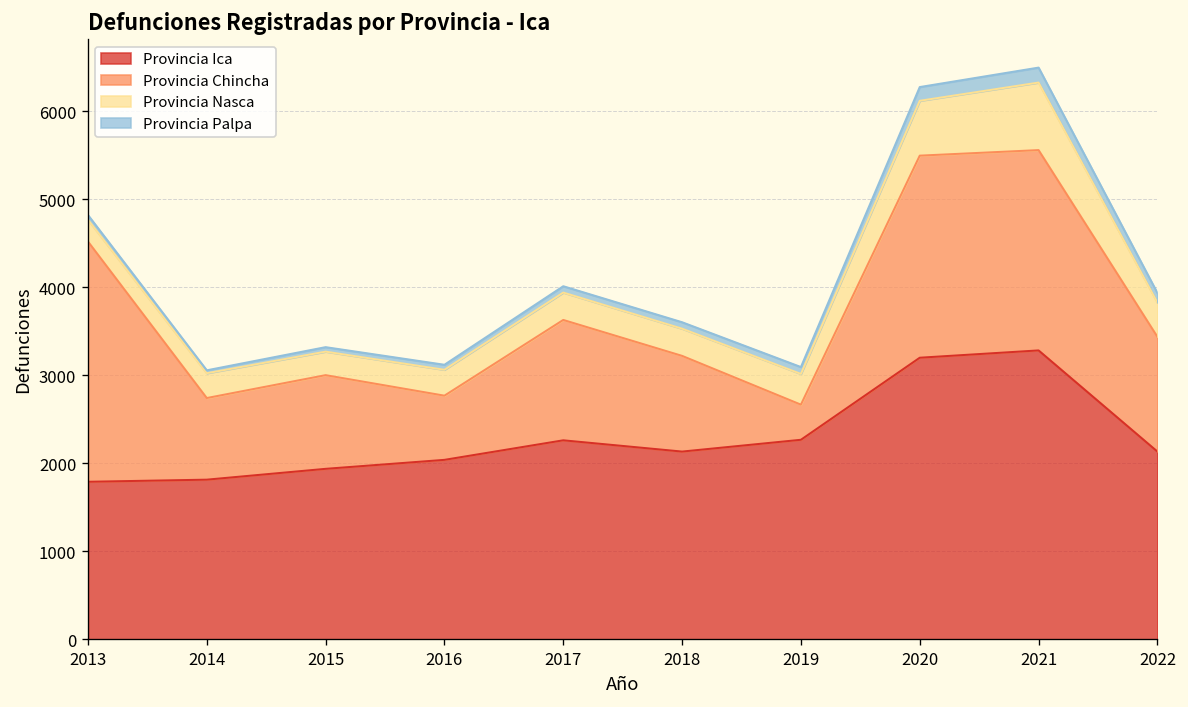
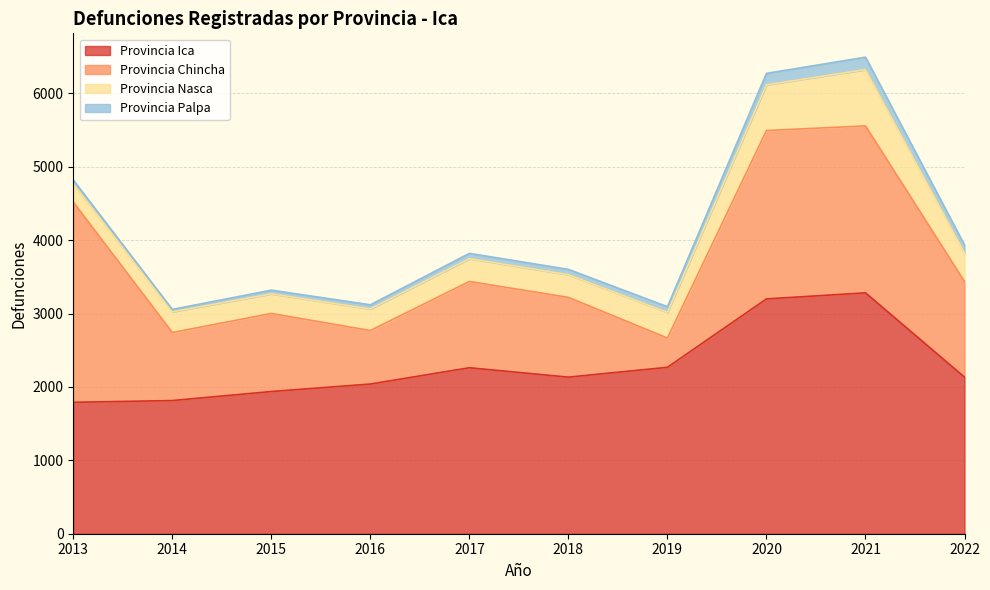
  {
    "Provincia Ica": {
      "2013": 1800,
      "2014": 1800,
      "2015": 1900,
      "2016": 2000,
      "2017": 2300,
      "2018": 2100,
      "2019": 2300,
      "2020": 3200,
      "2021": 3300,
      "2022": 2100
    },
    "Provincia Chincha": {
      "2013": 2700,
      "2014": 900,
      "2015": 1100,
      "2016": 700,
-     "2017": 1400,
+     "2017": 1200,
      "2018": 1100,
      "2019": 400,
      "2020": 2300,
      "2021": 2300,
      "2022": 1300
    },
    "Provincia Nasca": {
      "2013": 200,
      "2015": 300,
      "2016": 300,
      "2017": 300,
      "2018": 300,
      "2019": 300,
      "2020": 600,
      "2021": 800,
      "2022": 400
    },
    "Provincia Palpa": {
      "2013": 100,
      "2015": 100,
      "2016": 100,
      "2017": 100,
      "2018": 100,
      "2019": 100,
      "2020": 200,
      "2021": 200,
      "2022": 100
    }
  }
